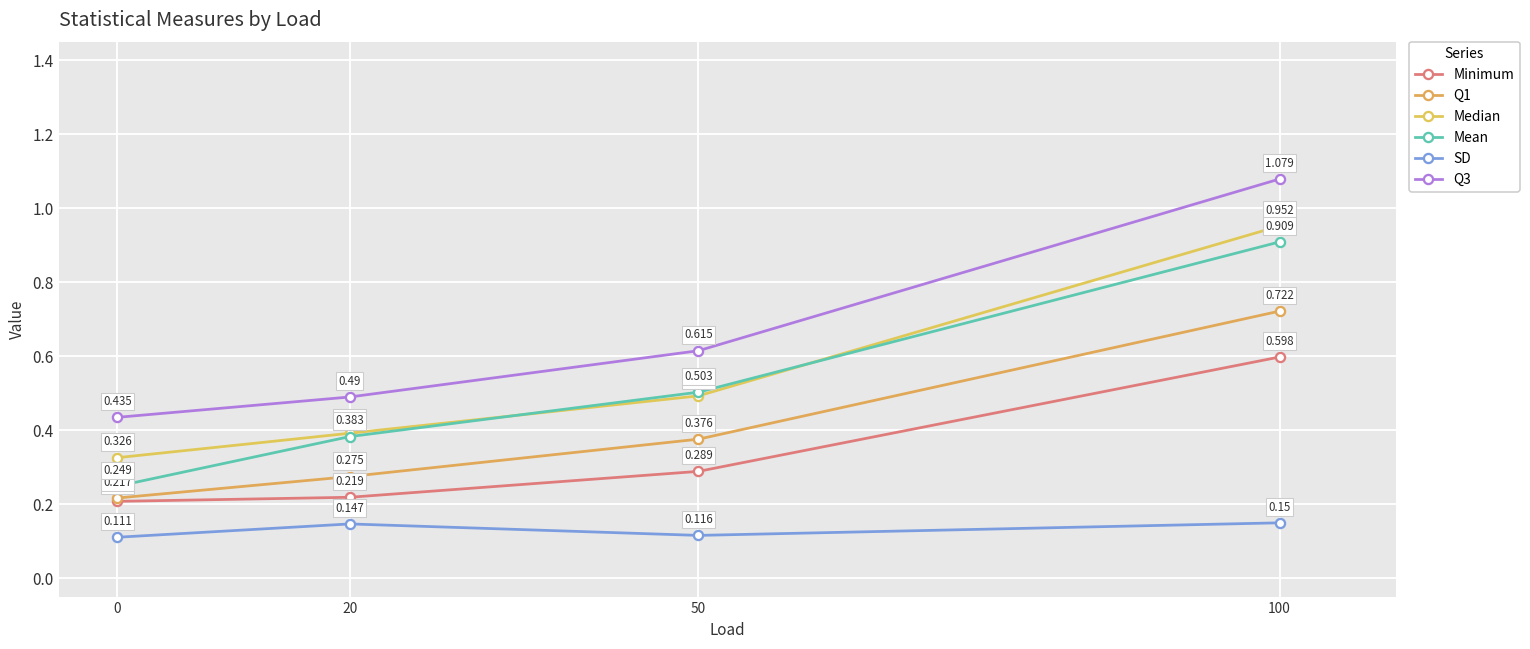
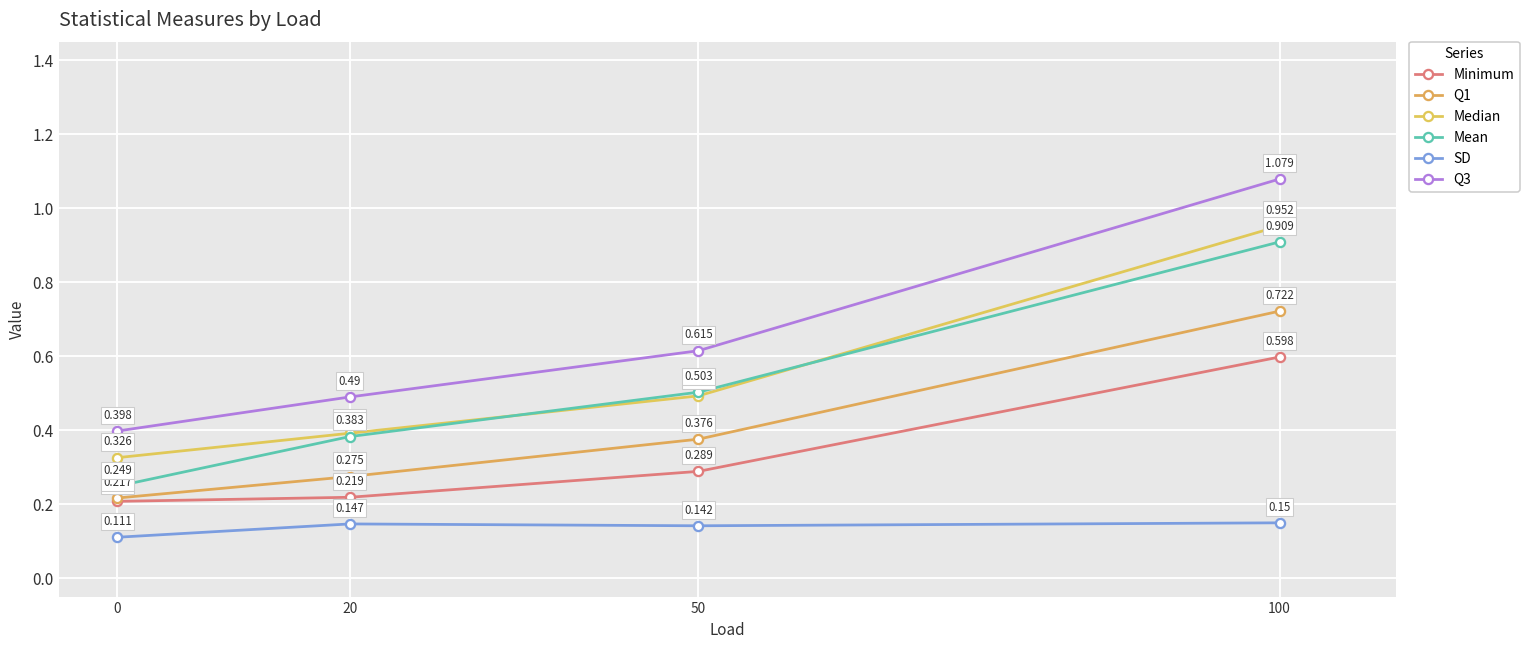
  {
    "SD": {
-     "50": 0.116
+     "50": 0.142
    },
    "Q3": {
-     "0": 0.435
+     "0": 0.398
    }
  }
